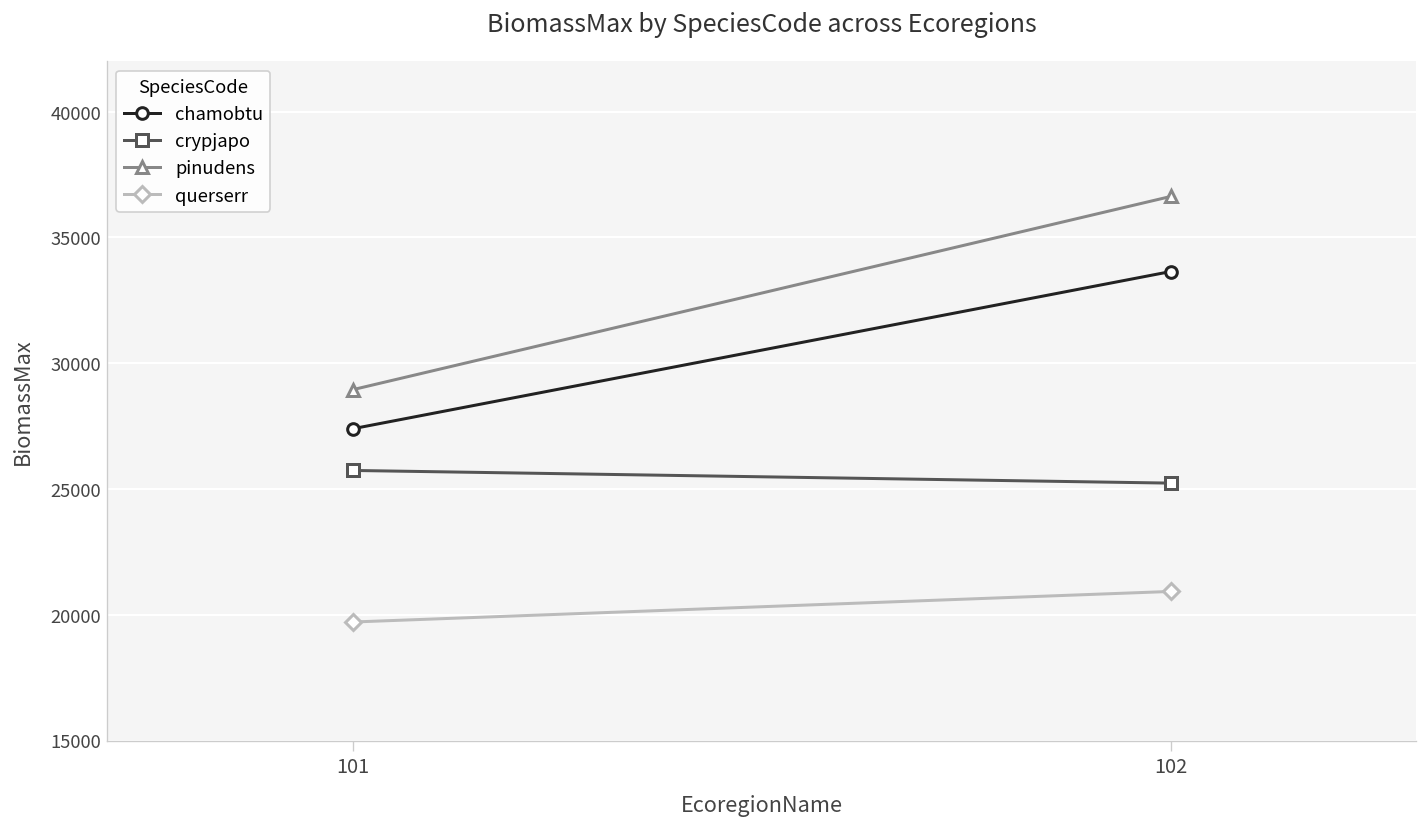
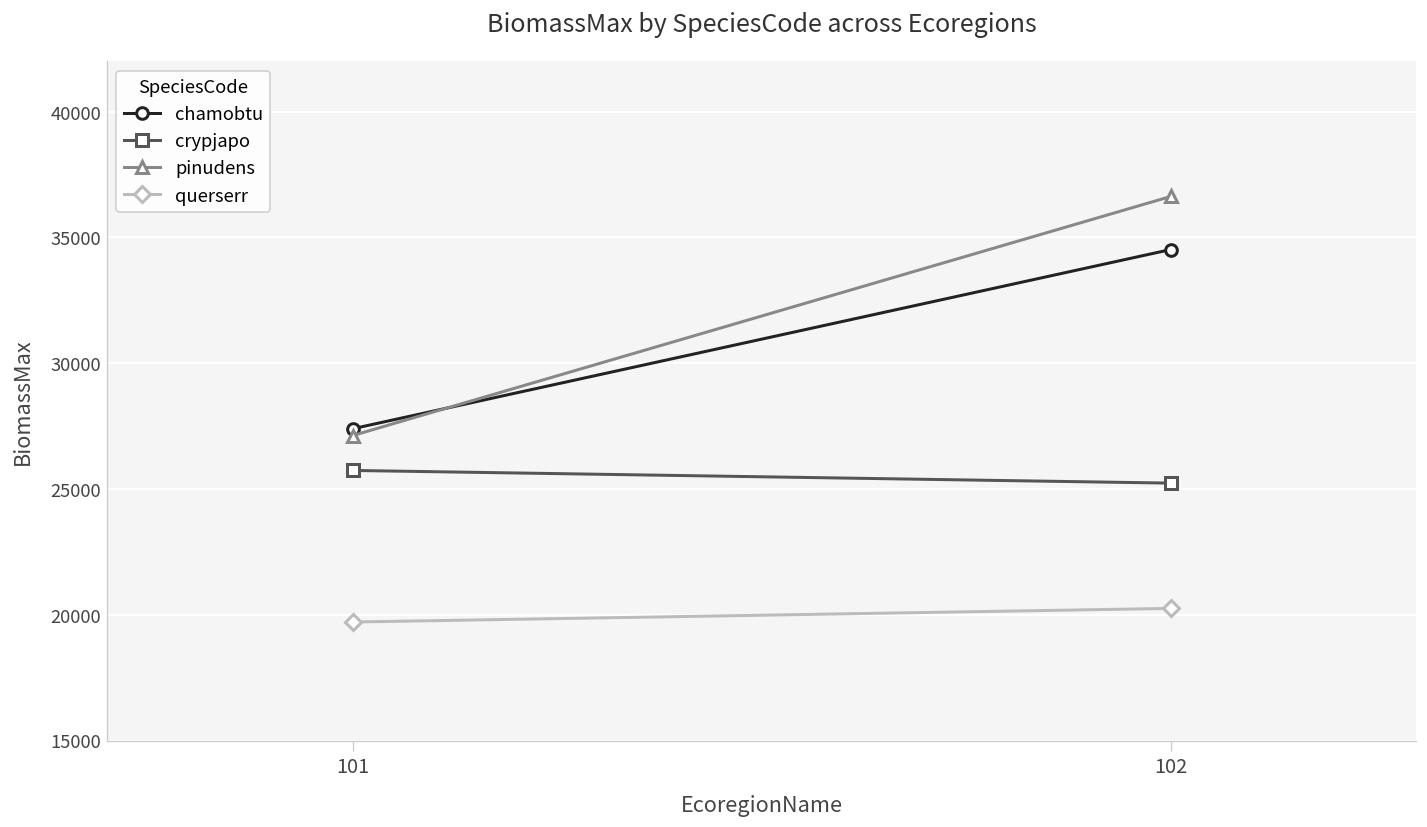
  {
    "chamobtu": {
      "101": 27400,
-     "102": 33600
+     "102": 34500
    },
    "crypjapo": {
      "101": 25700,
      "102": 25200
    },
    "pinudens": {
-     "101": 28900,
+     "101": 27100,
      "102": 36600
    },
    "querserr": {
      "101": 19700,
-     "102": 20900
+     "102": 20300
    }
  }
